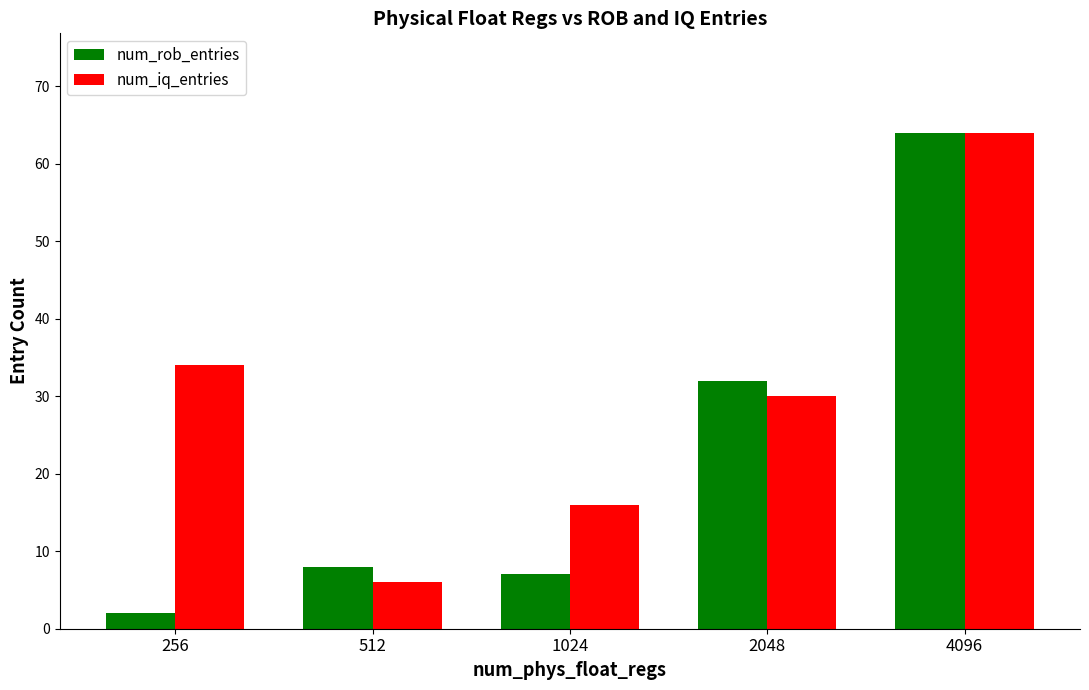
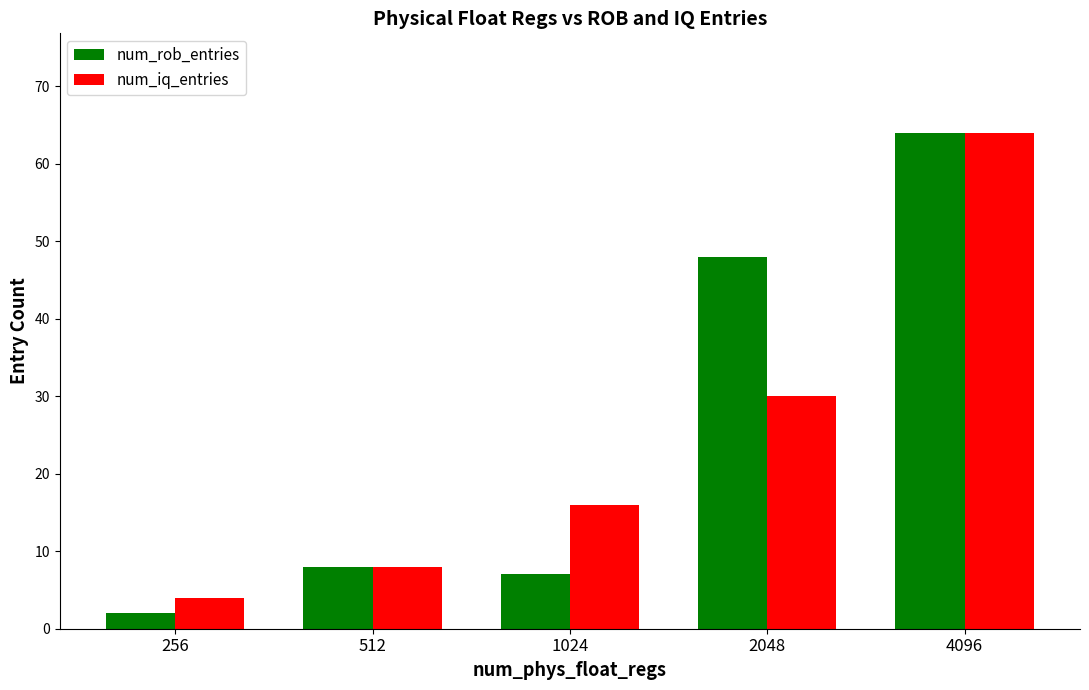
  {
    "num_rob_entries": {
      "256": 2,
      "512": 8,
      "1024": 7,
-     "2048": 32,
+     "2048": 48,
      "4096": 64
    },
    "num_iq_entries": {
-     "256": 34,
-     "512": 6,
+     "256": 4,
+     "512": 8,
      "1024": 16,
      "2048": 30,
      "4096": 64
    }
  }
